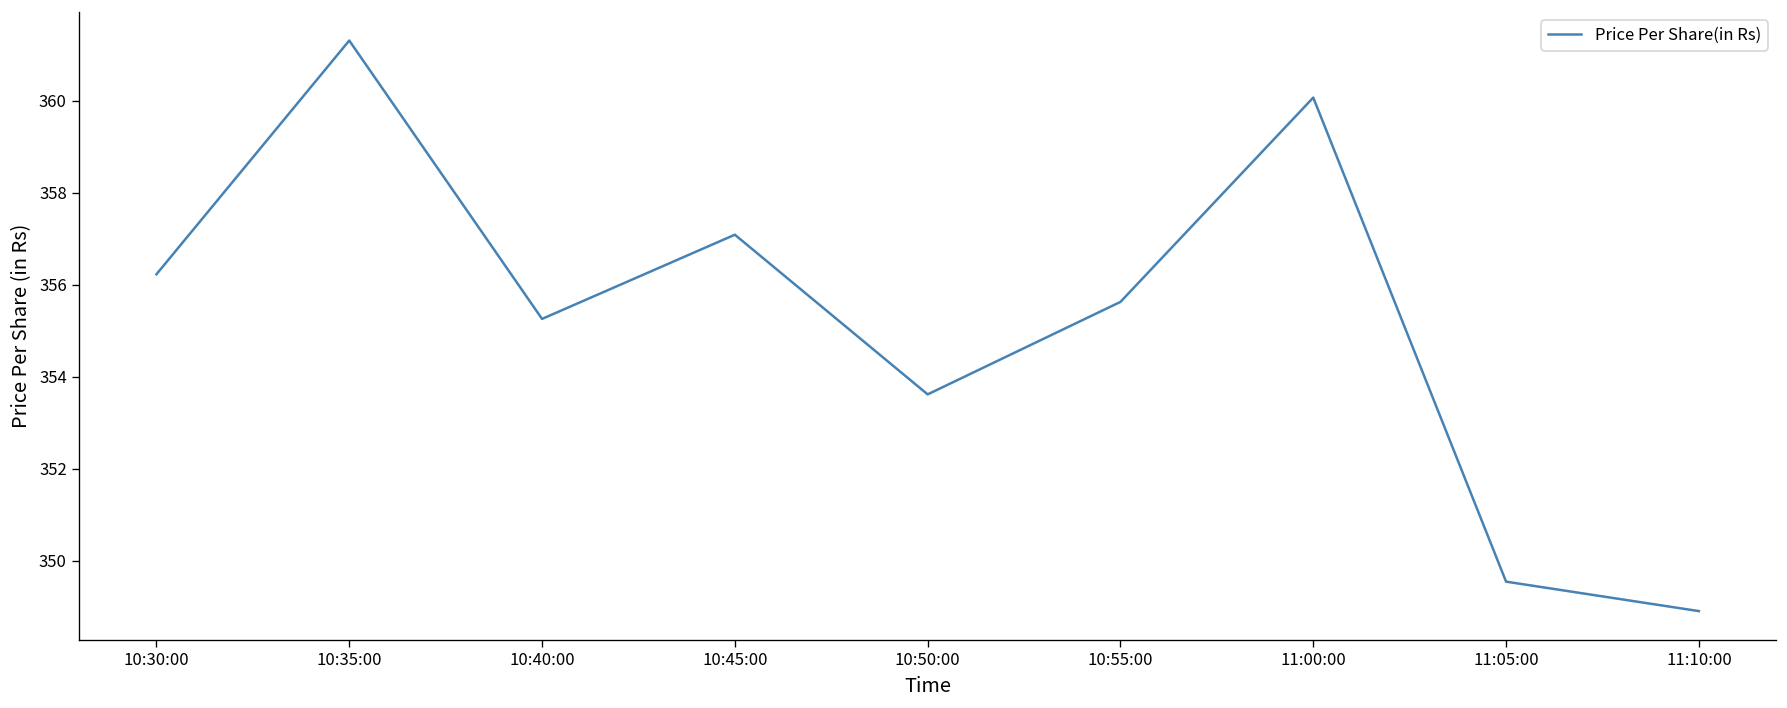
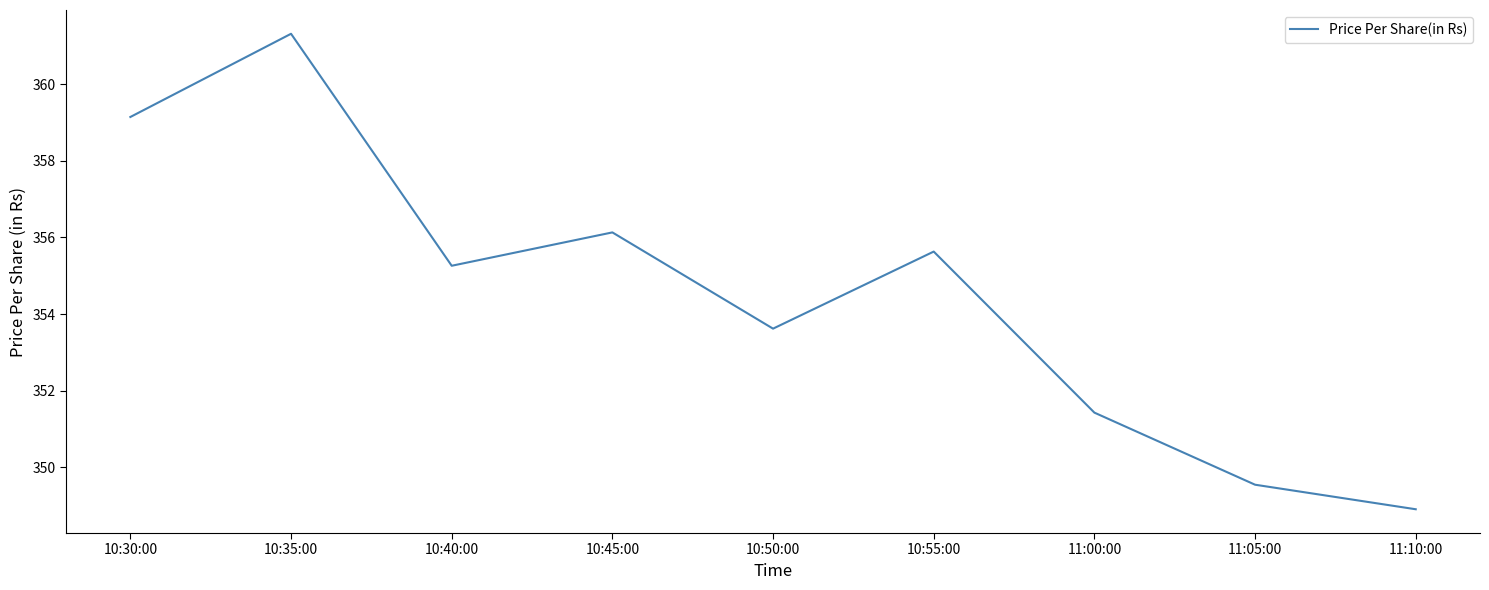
  {
-   "10:30:00": 356.2,
+   "10:30:00": 359.1,
    "10:35:00": 361.3,
    "10:40:00": 355.3,
-   "10:45:00": 357.1,
+   "10:45:00": 356.1,
    "10:50:00": 353.6,
    "10:55:00": 355.6,
-   "11:00:00": 360.1,
+   "11:00:00": 351.4,
    "11:05:00": 349.6,
    "11:10:00": 348.9
  }
